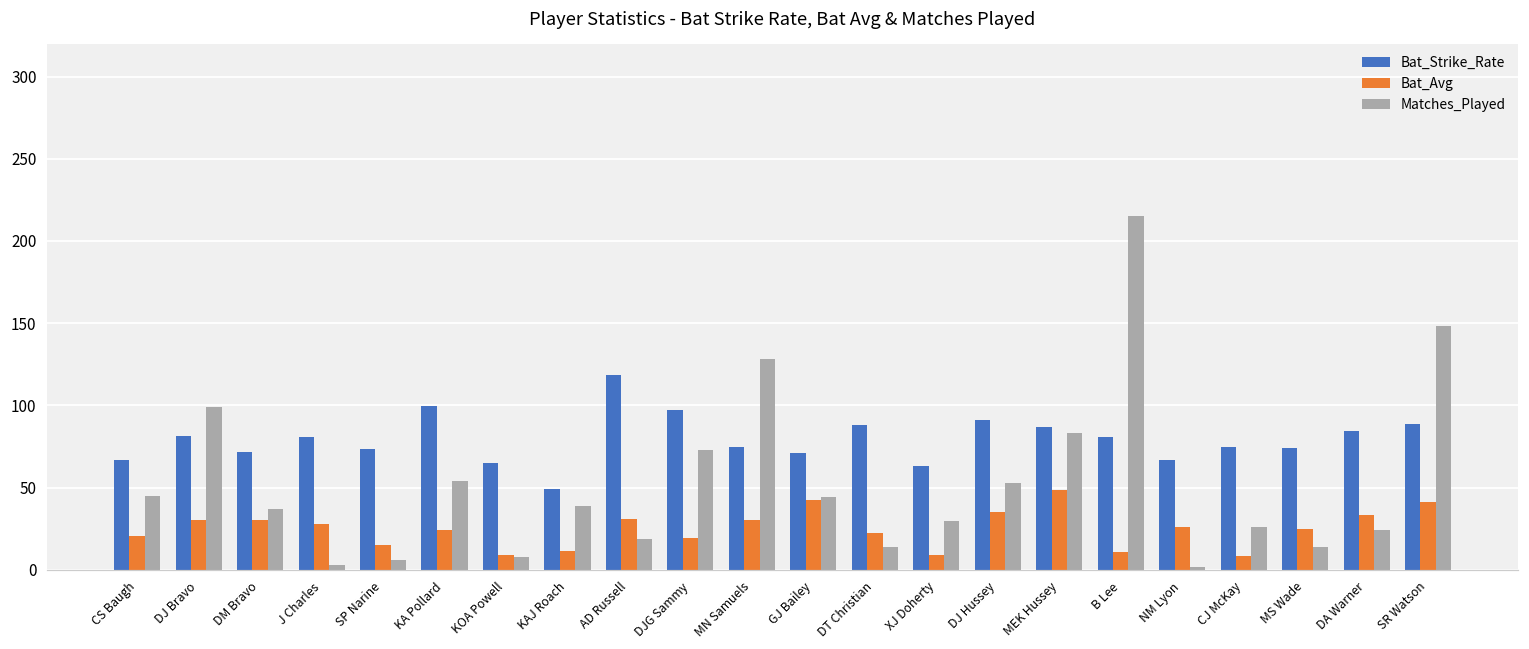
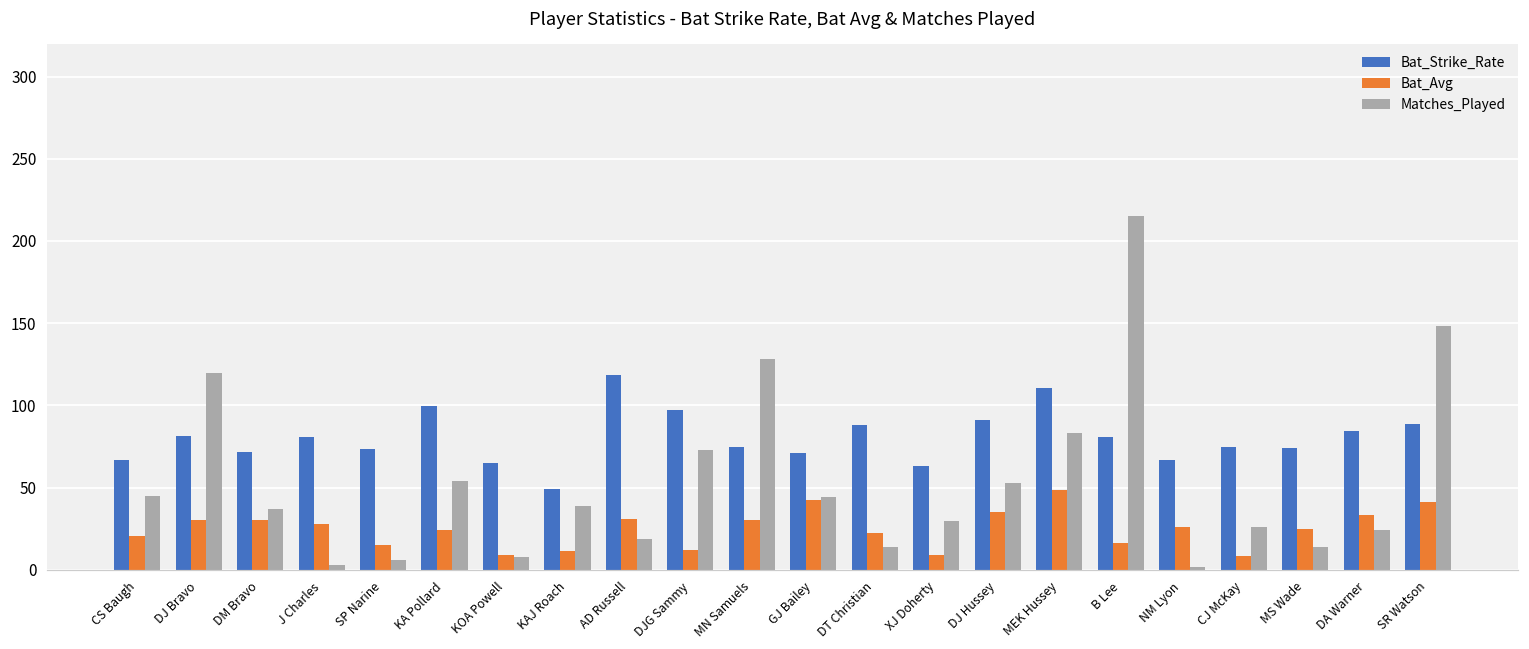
  {
    "Bat_Strike_Rate": {
      "CS Baugh": 67,
      "DJ Bravo": 81,
      "DM Bravo": 72,
      "J Charles": 81,
      "SP Narine": 74,
      "KA Pollard": 100,
      "KOA Powell": 65,
      "KAJ Roach": 49,
      "AD Russell": 118,
      "DJG Sammy": 97,
      "MN Samuels": 75,
      "GJ Bailey": 71,
      "DT Christian": 88,
      "XJ Doherty": 63,
      "DJ Hussey": 91,
-     "MEK Hussey": 87,
+     "MEK Hussey": 111,
      "B Lee": 81,
      "NM Lyon": 67,
      "CJ McKay": 75,
      "MS Wade": 74,
      "DA Warner": 84,
      "SR Watson": 89
    },
    "Bat_Avg": {
      "CS Baugh": 20,
      "DJ Bravo": 30,
      "DM Bravo": 30,
      "J Charles": 28,
      "SP Narine": 15,
      "KA Pollard": 25,
      "KOA Powell": 9,
      "KAJ Roach": 11,
      "AD Russell": 31,
-     "DJG Sammy": 19,
+     "DJG Sammy": 12,
      "MN Samuels": 30,
      "GJ Bailey": 43,
      "DT Christian": 23,
      "XJ Doherty": 9,
      "DJ Hussey": 35,
      "MEK Hussey": 49,
-     "B Lee": 11,
+     "B Lee": 16,
      "NM Lyon": 26,
      "CJ McKay": 8,
      "MS Wade": 25,
      "DA Warner": 34,
      "SR Watson": 42
    },
    "Matches_Played": {
      "CS Baugh": 45,
-     "DJ Bravo": 99,
+     "DJ Bravo": 120,
      "DM Bravo": 37,
      "J Charles": 3,
      "SP Narine": 6,
      "KA Pollard": 54,
      "KOA Powell": 8,
      "KAJ Roach": 39,
      "AD Russell": 19,
      "DJG Sammy": 73,
      "MN Samuels": 128,
      "GJ Bailey": 44,
      "DT Christian": 14,
      "XJ Doherty": 30,
      "DJ Hussey": 53,
      "MEK Hussey": 83,
      "B Lee": 215,
      "NM Lyon": 2,
      "CJ McKay": 26,
      "MS Wade": 14,
      "DA Warner": 24,
      "SR Watson": 148
    }
  }
